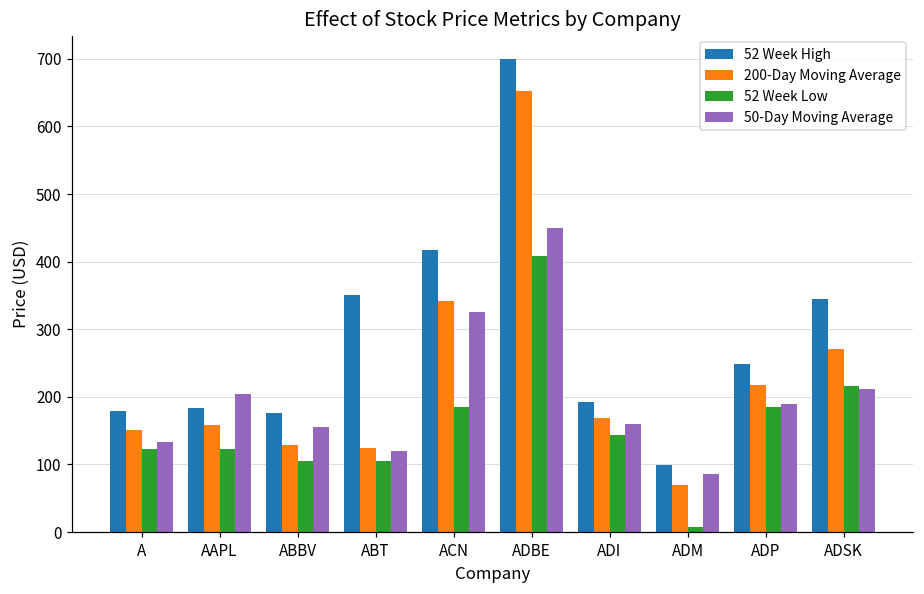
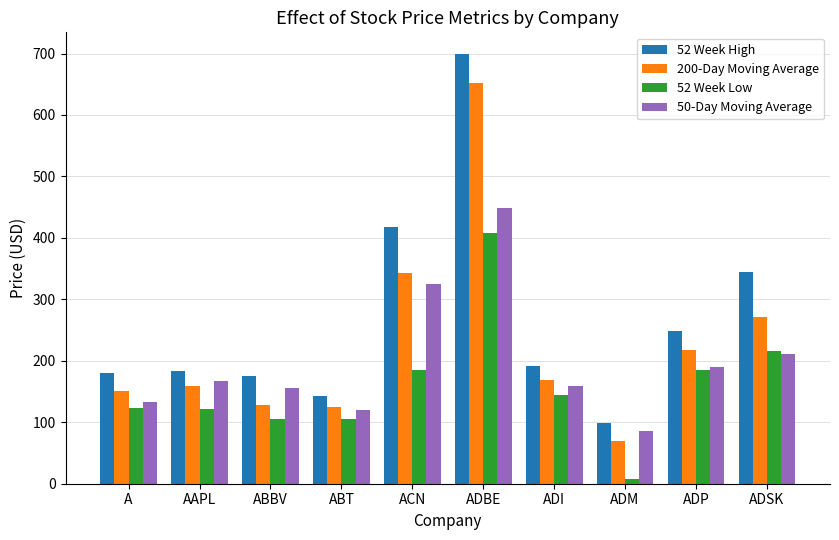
  {
    "52 Week High": {
      "A": 180,
      "AAPL": 180,
      "ABBV": 180,
-     "ABT": 350,
+     "ABT": 140,
      "ACN": 420,
      "ADBE": 700,
      "ADI": 190,
      "ADM": 100,
      "ADP": 250,
      "ADSK": 340
    },
    "200-Day Moving Average": {
      "A": 150,
      "AAPL": 160,
      "ABBV": 130,
      "ABT": 120,
      "ACN": 340,
      "ADBE": 650,
      "ADI": 170,
      "ADM": 70,
      "ADP": 220,
      "ADSK": 270
    },
    "52 Week Low": {
      "A": 120,
      "AAPL": 120,
      "ABBV": 110,
      "ABT": 110,
      "ACN": 190,
      "ADBE": 410,
      "ADI": 140,
      "ADM": 10,
      "ADP": 180,
      "ADSK": 220
    },
    "50-Day Moving Average": {
      "A": 130,
-     "AAPL": 200,
+     "AAPL": 170,
      "ABBV": 160,
      "ABT": 120,
      "ACN": 320,
      "ADBE": 450,
      "ADI": 160,
      "ADM": 90,
      "ADP": 190,
      "ADSK": 210
    }
  }
